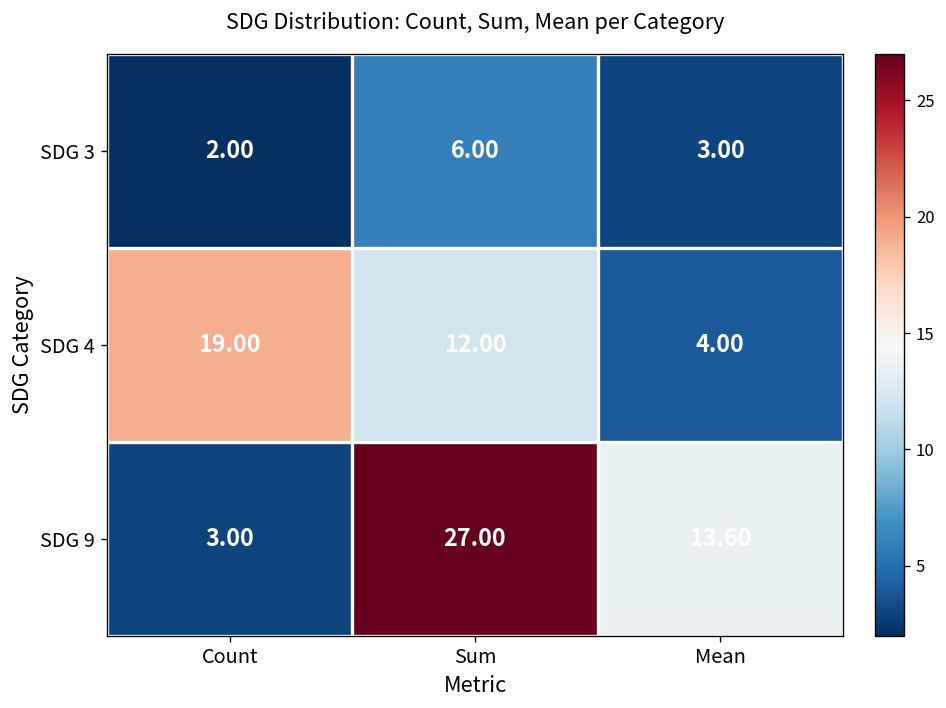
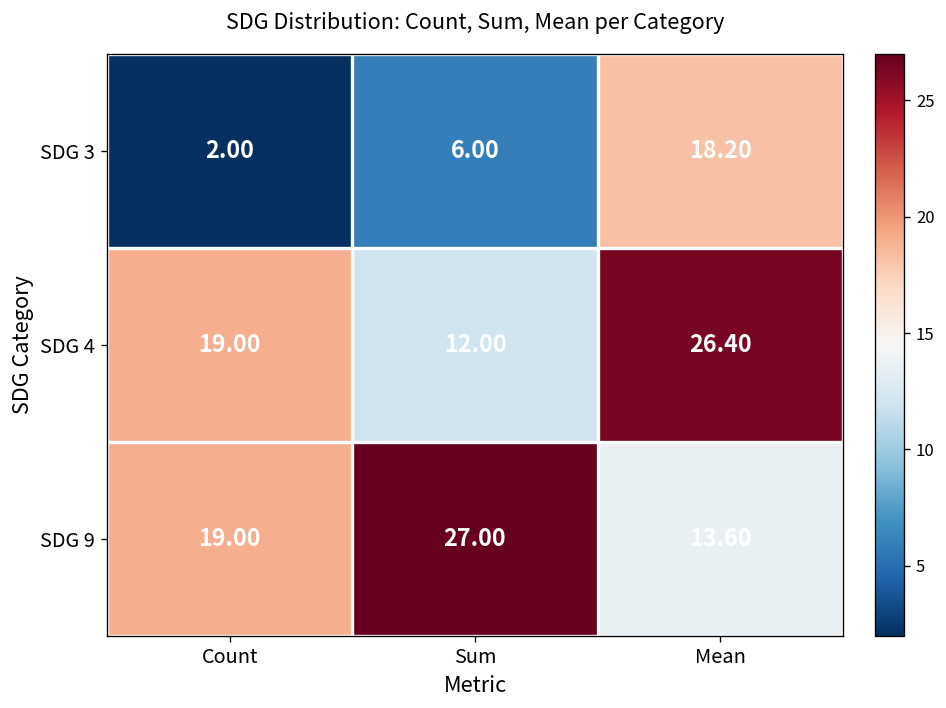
  {
    "SDG 3": {
      "Count": 2.00,
      "Sum": 6.00,
-     "Mean": 3.00
+     "Mean": 18.20
    },
    "SDG 4": {
      "Count": 19.00,
-     "Mean": 4.00
+     "Mean": 26.40
    },
    "SDG 9": {
-     "Count": 3.00,
+     "Count": 19.00,
      "Sum": 27.00
    }
  }
